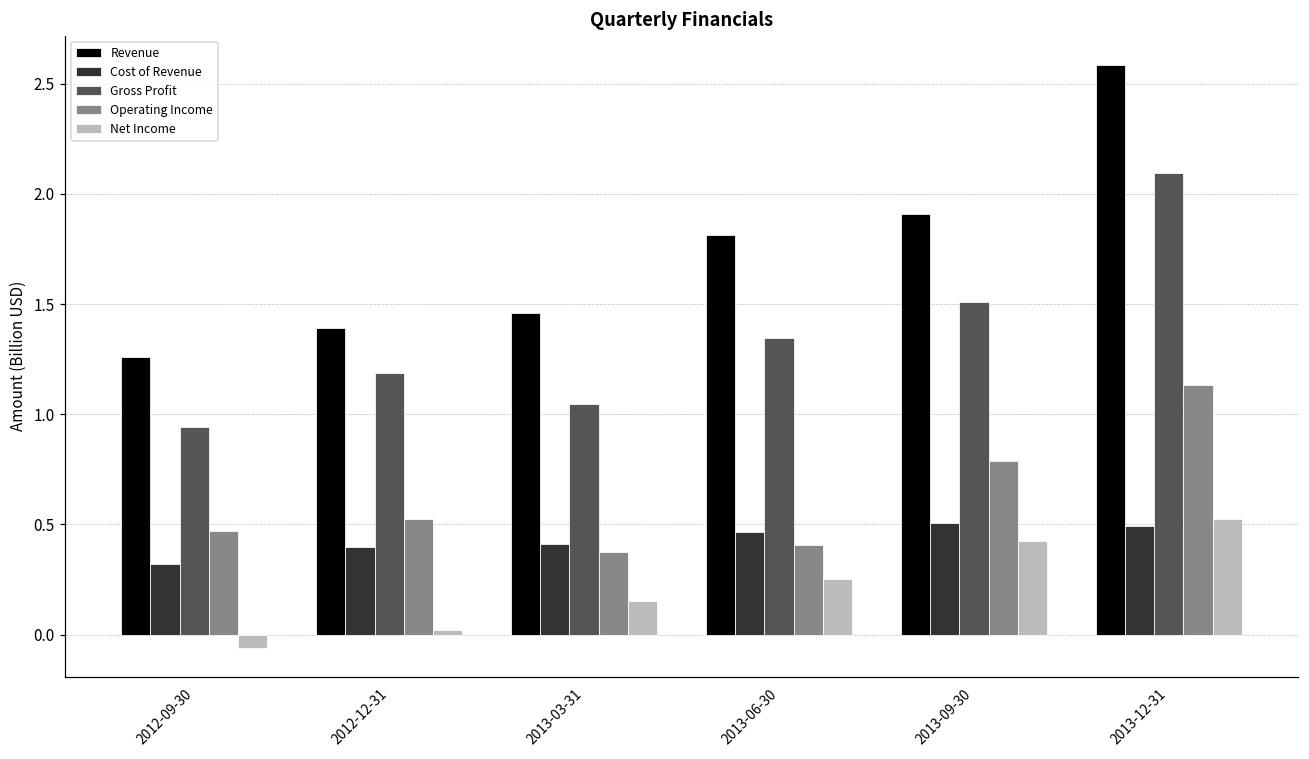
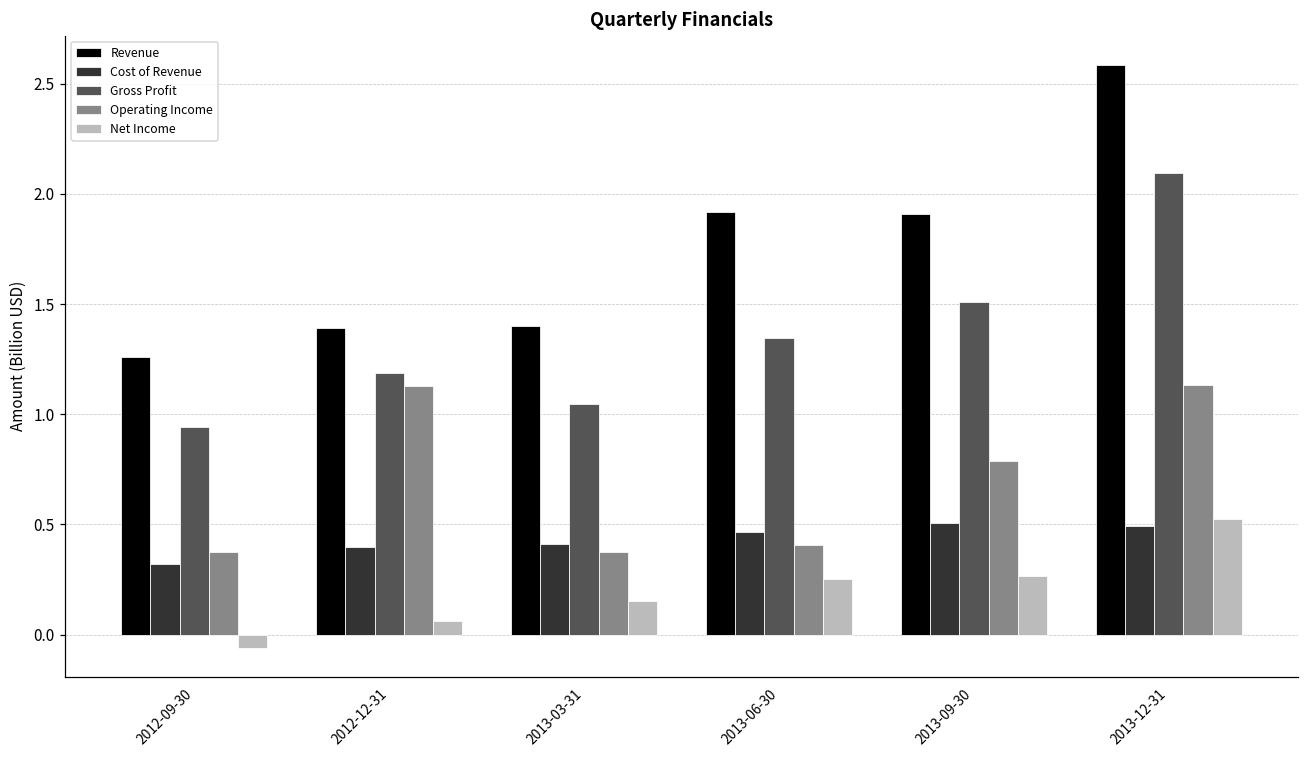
  {
    "Revenue": {
      "2012-09-30": 1.26,
      "2012-12-31": 1.39,
-     "2013-03-31": 1.46,
-     "2013-06-30": 1.81,
+     "2013-03-31": 1.40,
+     "2013-06-30": 1.92,
      "2013-09-30": 1.91,
      "2013-12-31": 2.59
    },
    "Operating Income": {
-     "2012-09-30": 0.47,
-     "2012-12-31": 0.52,
+     "2012-09-30": 0.38,
+     "2012-12-31": 1.13,
      "2013-03-31": 0.37,
      "2013-06-30": 0.40,
      "2013-09-30": 0.79,
      "2013-12-31": 1.13
    },
    "Net Income": {
      "2012-09-30": -0.06,
-     "2012-12-31": 0.02,
+     "2012-12-31": 0.06,
      "2013-03-31": 0.15,
      "2013-06-30": 0.25,
-     "2013-09-30": 0.43,
+     "2013-09-30": 0.27,
      "2013-12-31": 0.52
    }
  }
